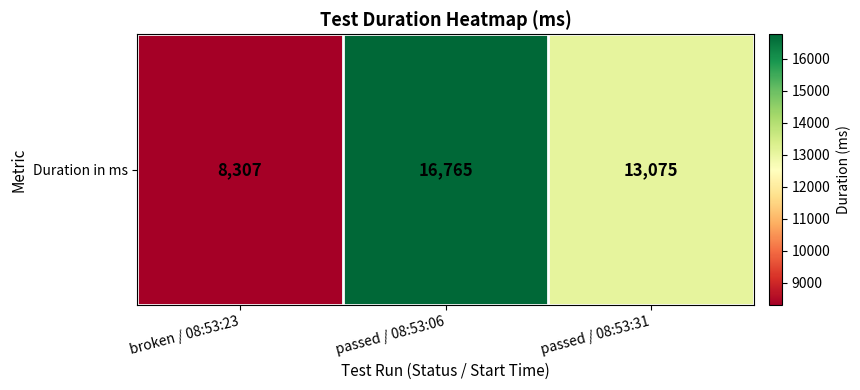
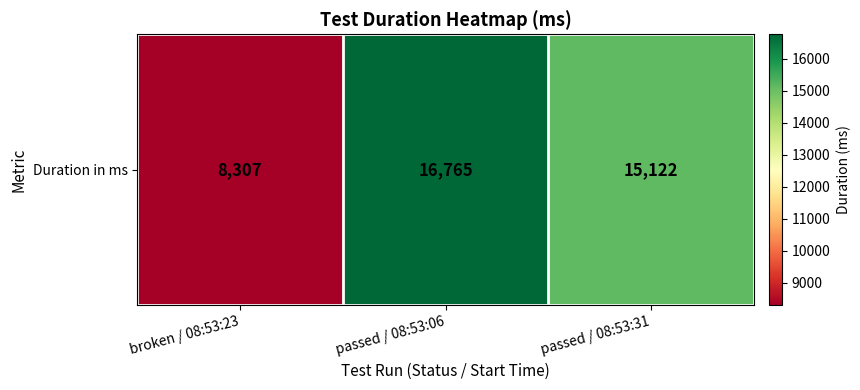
  {
    "Duration in ms": {
      "broken / 08:53:23": "8,307",
      "passed / 08:53:06": "16,765",
-     "passed / 08:53:31": "13,075"
+     "passed / 08:53:31": "15,122"
    }
  }
